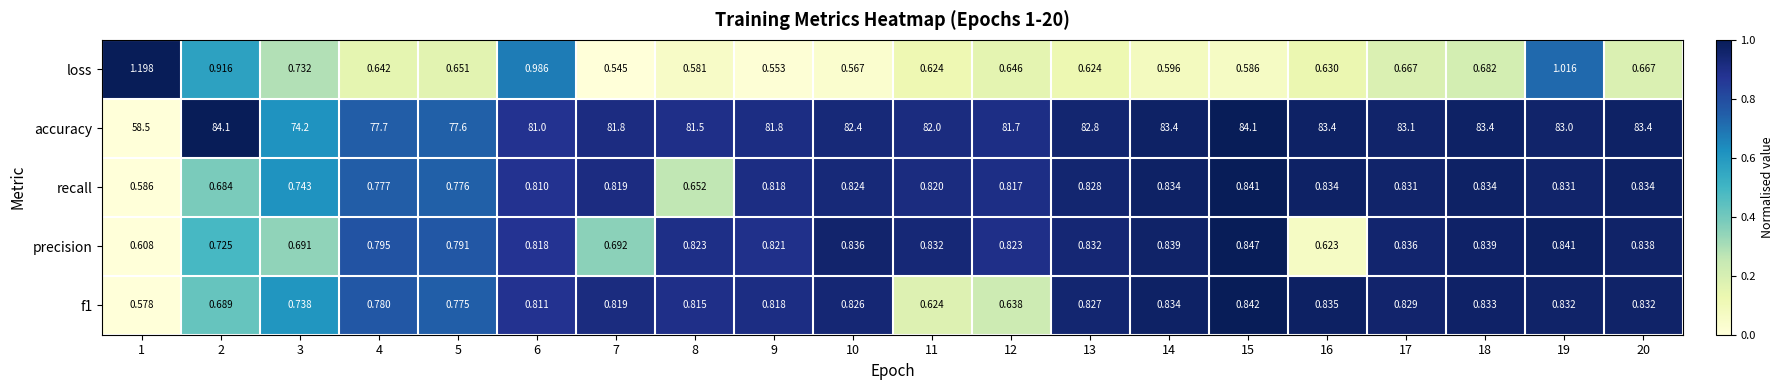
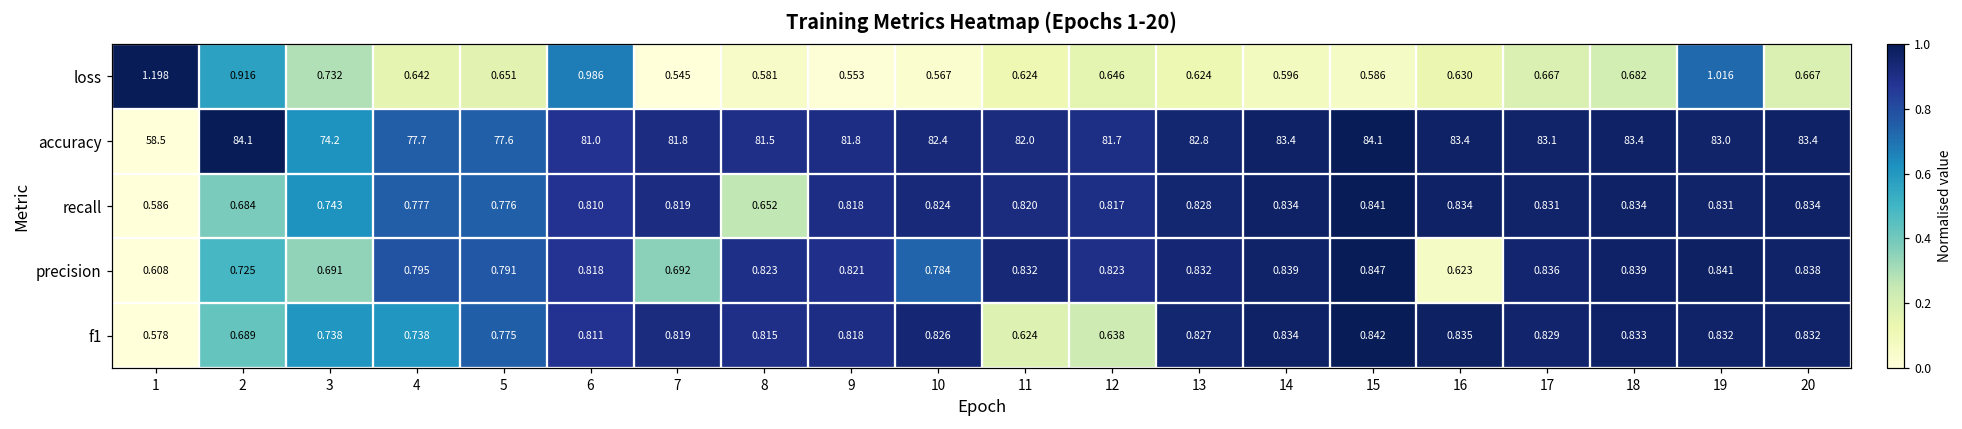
  {
    "loss": {
      "1": 1.198,
      "2": 0.916,
      "3": 0.732,
      "4": 0.642,
      "5": 0.651,
      "6": 0.986,
      "7": 0.545,
      "8": 0.581,
      "9": 0.553,
      "10": 0.567,
      "11": 0.624,
      "12": 0.646,
      "13": 0.624,
      "14": 0.596,
      "15": 0.586,
      "16": 0.630,
      "17": 0.667,
      "18": 0.682,
      "19": 1.016,
      "20": 0.667
    },
    "accuracy": {
      "1": 58.5,
      "2": 84.1,
      "3": 74.2,
      "4": 77.7,
      "5": 77.6,
      "6": 81.0,
      "7": 81.8,
      "8": 81.5,
      "9": 81.8,
      "10": 82.4,
      "11": 82.0,
      "12": 81.7,
      "13": 82.8,
      "14": 83.4,
      "15": 84.1,
      "16": 83.4,
      "17": 83.1,
      "18": 83.4,
      "19": 83.0,
      "20": 83.4
    },
    "recall": {
      "1": 0.586,
      "2": 0.684,
      "3": 0.743,
      "4": 0.777,
      "5": 0.776,
      "6": 0.810,
      "7": 0.819,
      "8": 0.652,
      "9": 0.818,
      "10": 0.824,
      "11": 0.820,
      "12": 0.817,
      "13": 0.828,
      "14": 0.834,
      "15": 0.841,
      "16": 0.834,
      "17": 0.831,
      "18": 0.834,
      "19": 0.831,
      "20": 0.834
    },
    "precision": {
      "1": 0.608,
      "2": 0.725,
      "3": 0.691,
      "4": 0.795,
      "5": 0.791,
      "6": 0.818,
      "7": 0.692,
      "8": 0.823,
      "9": 0.821,
-     "10": 0.836,
+     "10": 0.784,
      "11": 0.832,
      "12": 0.823,
      "13": 0.832,
      "14": 0.839,
      "15": 0.847,
      "16": 0.623,
      "17": 0.836,
      "18": 0.839,
      "19": 0.841,
      "20": 0.838
    },
    "f1": {
      "1": 0.578,
      "2": 0.689,
      "3": 0.738,
-     "4": 0.780,
+     "4": 0.738,
      "5": 0.775,
      "6": 0.811,
      "7": 0.819,
      "8": 0.815,
      "9": 0.818,
      "10": 0.826,
      "11": 0.624,
      "12": 0.638,
      "13": 0.827,
      "14": 0.834,
      "15": 0.842,
      "16": 0.835,
      "17": 0.829,
      "18": 0.833,
      "19": 0.832,
      "20": 0.832
    }
  }
